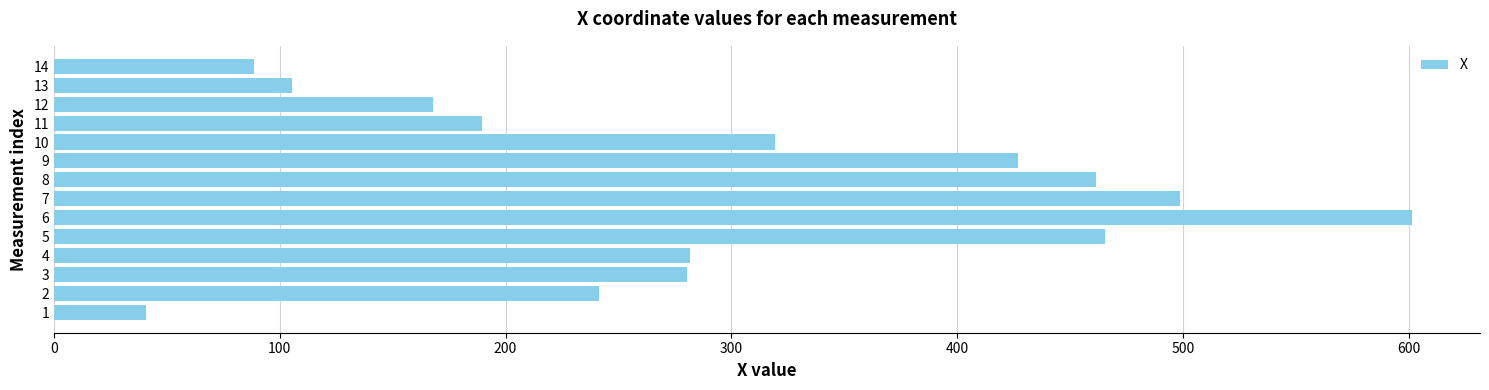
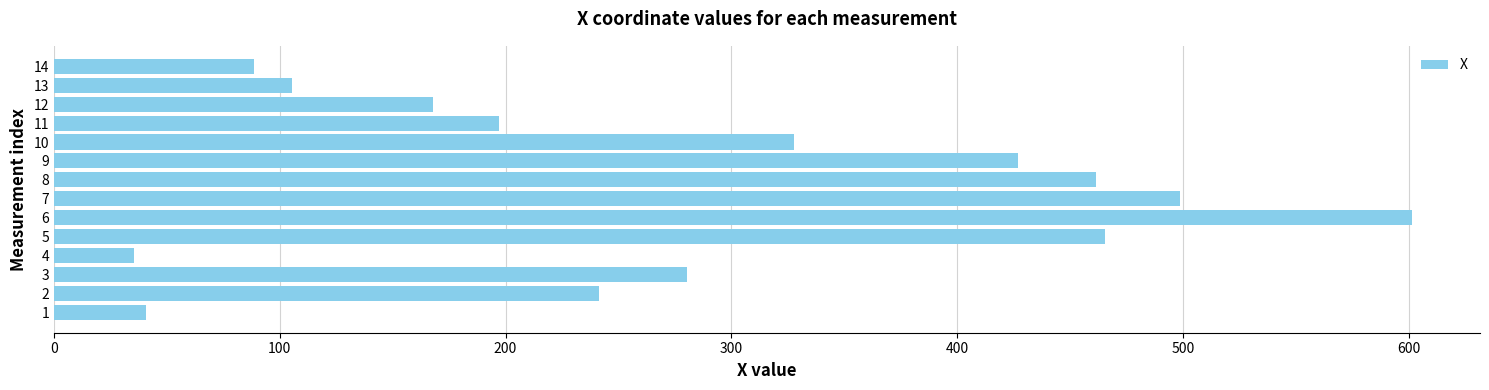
  {
    "14": 89,
    "13": 106,
    "12": 168,
-   "11": 190,
-   "10": 320,
+   "11": 197,
+   "10": 328,
    "9": 427,
    "8": 462,
    "7": 499,
    "6": 602,
    "5": 466,
-   "4": 282,
+   "4": 36,
    "3": 281,
    "2": 242,
    "1": 41
  }
